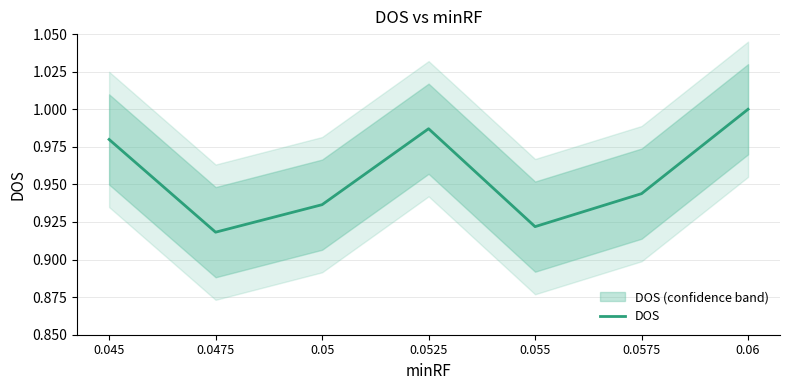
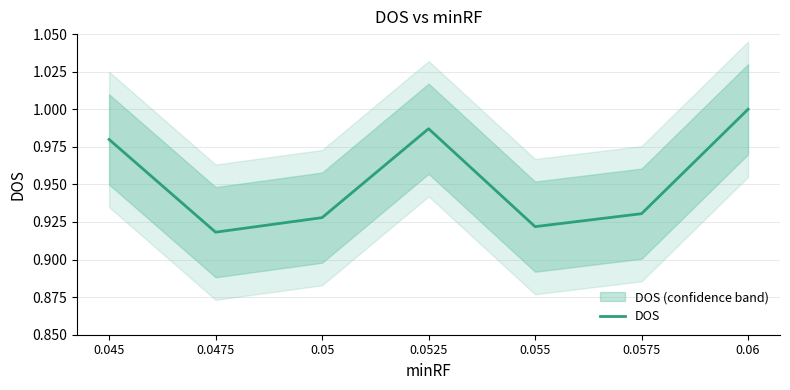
  {
    "DOS": {
      "0.045": 0.980,
      "0.0475": 0.918,
-     "0.05": 0.937,
+     "0.05": 0.928,
      "0.0525": 0.987,
      "0.055": 0.922,
-     "0.0575": 0.944,
+     "0.0575": 0.931,
      "0.06": 1.000
    }
  }
